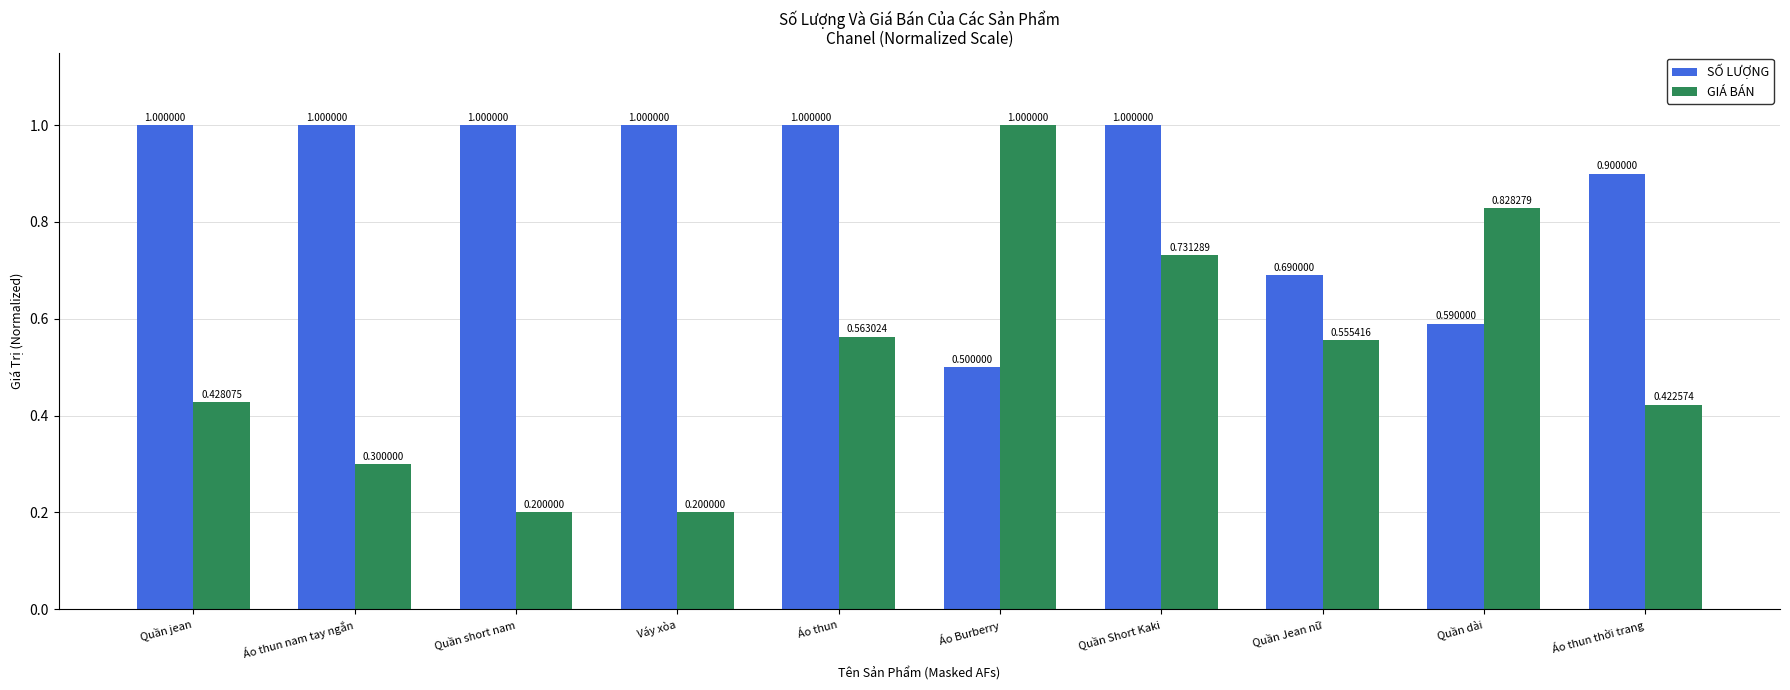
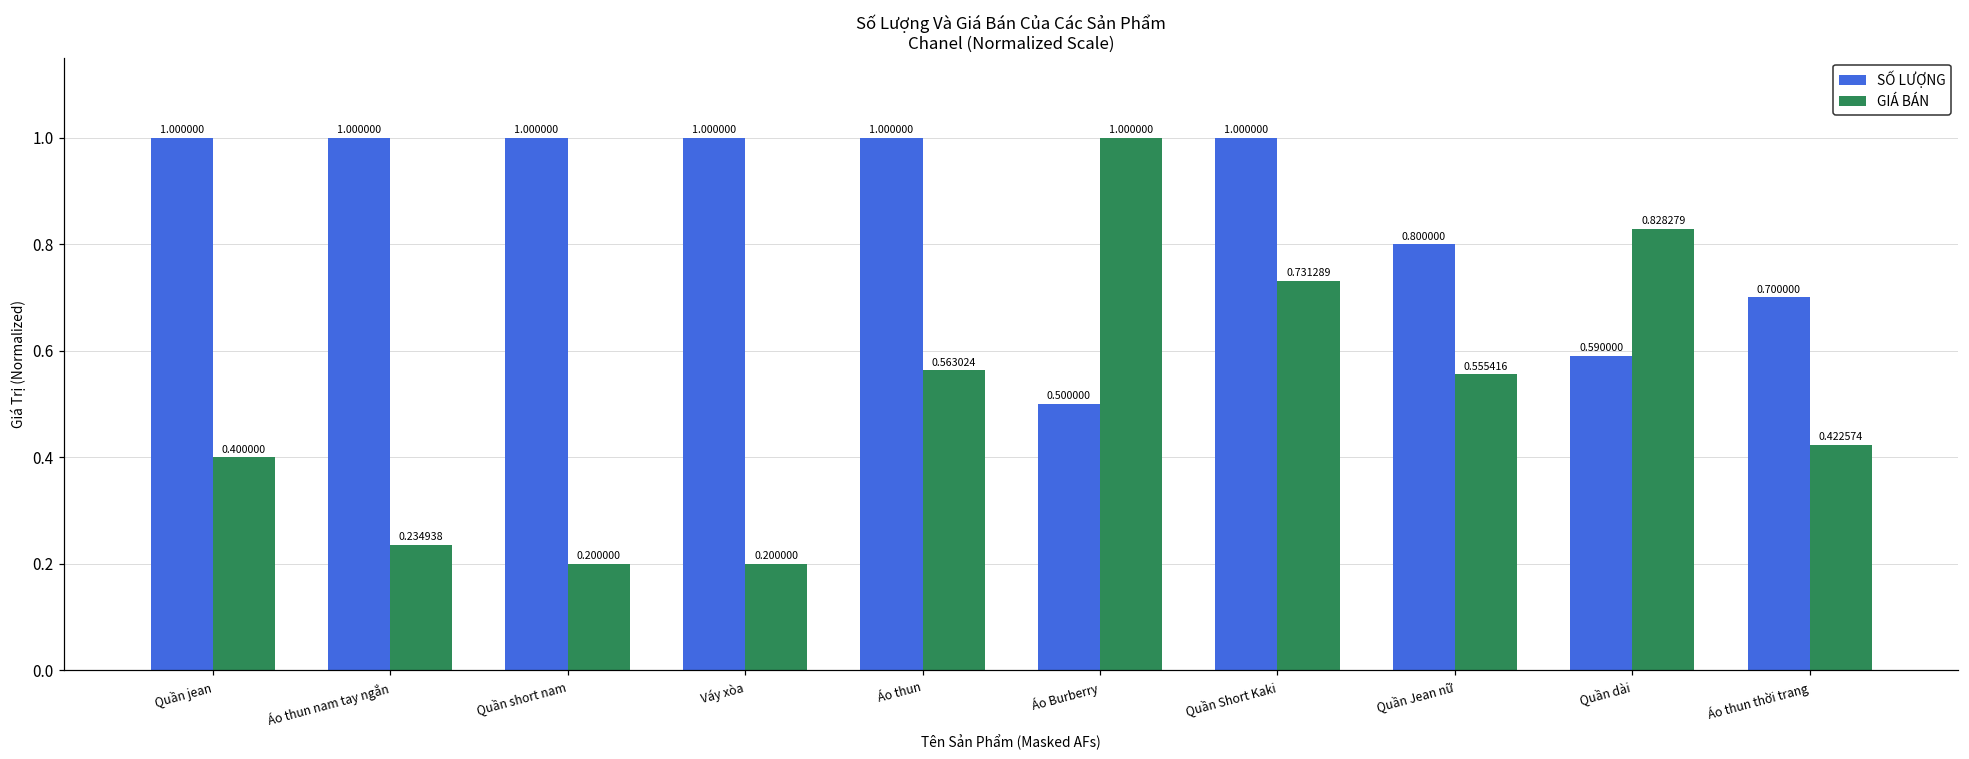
  {
    "SỐ LƯỢNG": {
      "Quần jean": 1.000000,
      "Áo thun nam tay ngắn": 1.000000,
      "Quần short nam": 1.000000,
      "Váy xòa": 1.000000,
      "Áo thun": 1.000000,
      "Áo Burberry": 0.500000,
      "Quần Short Kaki": 1.000000,
-     "Quần Jean nữ": 0.690000,
+     "Quần Jean nữ": 0.800000,
      "Quần dài": 0.590000,
-     "Áo thun thời trang": 0.900000
+     "Áo thun thời trang": 0.700000
    },
    "GIÁ BÁN": {
-     "Quần jean": 0.428075,
-     "Áo thun nam tay ngắn": 0.300000,
+     "Quần jean": 0.400000,
+     "Áo thun nam tay ngắn": 0.234938,
      "Quần short nam": 0.200000,
      "Váy xòa": 0.200000,
      "Áo thun": 0.563024,
      "Áo Burberry": 1.000000,
      "Quần Short Kaki": 0.731289,
      "Quần Jean nữ": 0.555416,
      "Quần dài": 0.828279,
      "Áo thun thời trang": 0.422574
    }
  }
